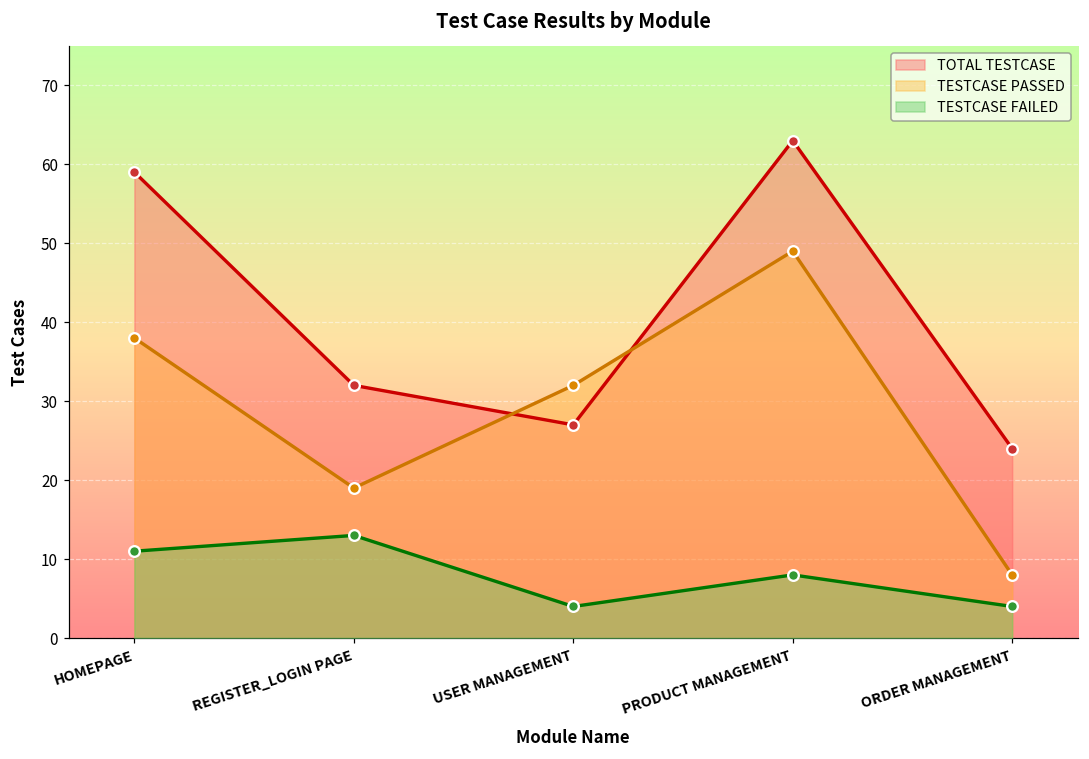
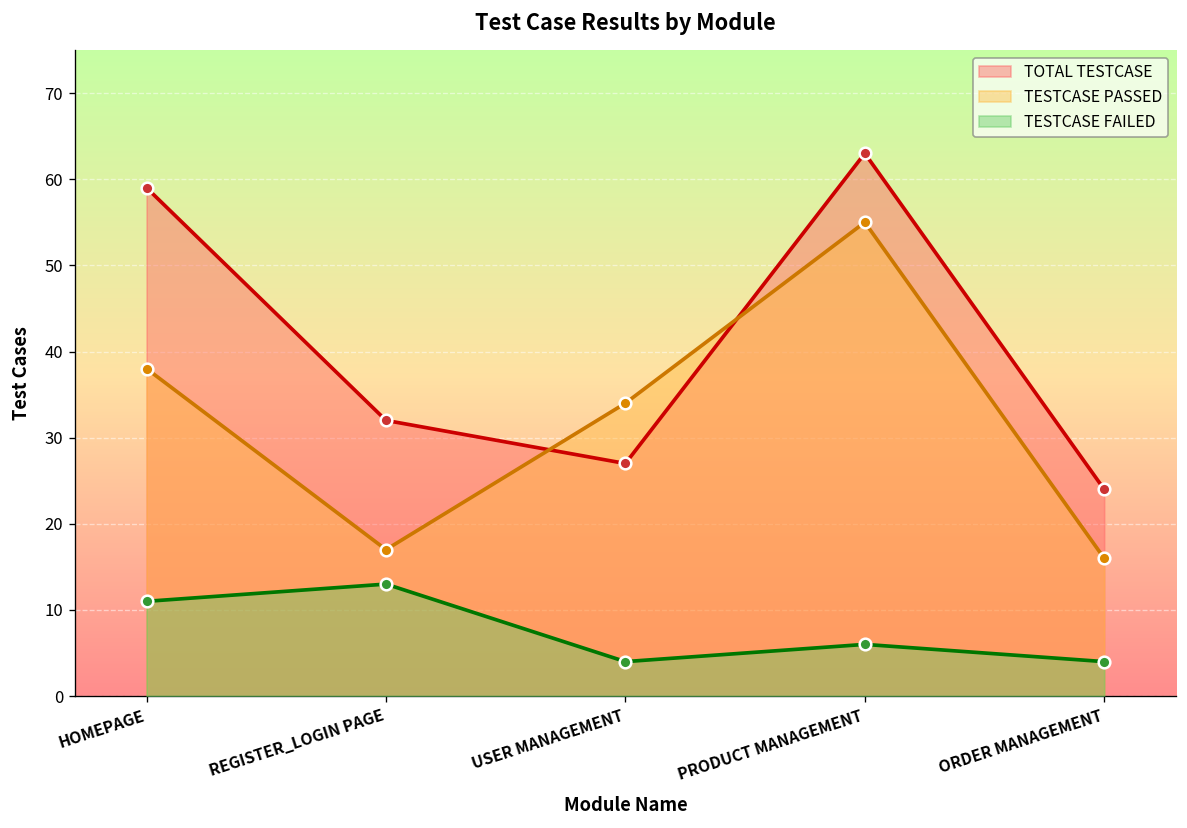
  {
    "TOTAL TESTCASE": {
      "HOMEPAGE": 59,
      "REGISTER_LOGIN PAGE": 32,
      "USER MANAGEMENT": 27,
      "PRODUCT MANAGEMENT": 63,
      "ORDER MANAGEMENT": 24
    },
    "TESTCASE PASSED": {
      "HOMEPAGE": 38,
-     "REGISTER_LOGIN PAGE": 19,
-     "USER MANAGEMENT": 32,
-     "PRODUCT MANAGEMENT": 49,
-     "ORDER MANAGEMENT": 8
+     "REGISTER_LOGIN PAGE": 17,
+     "USER MANAGEMENT": 34,
+     "PRODUCT MANAGEMENT": 55,
+     "ORDER MANAGEMENT": 16
    },
    "TESTCASE FAILED": {
      "HOMEPAGE": 11,
      "REGISTER_LOGIN PAGE": 13,
      "USER MANAGEMENT": 4,
-     "PRODUCT MANAGEMENT": 8,
+     "PRODUCT MANAGEMENT": 6,
      "ORDER MANAGEMENT": 4
    }
  }
